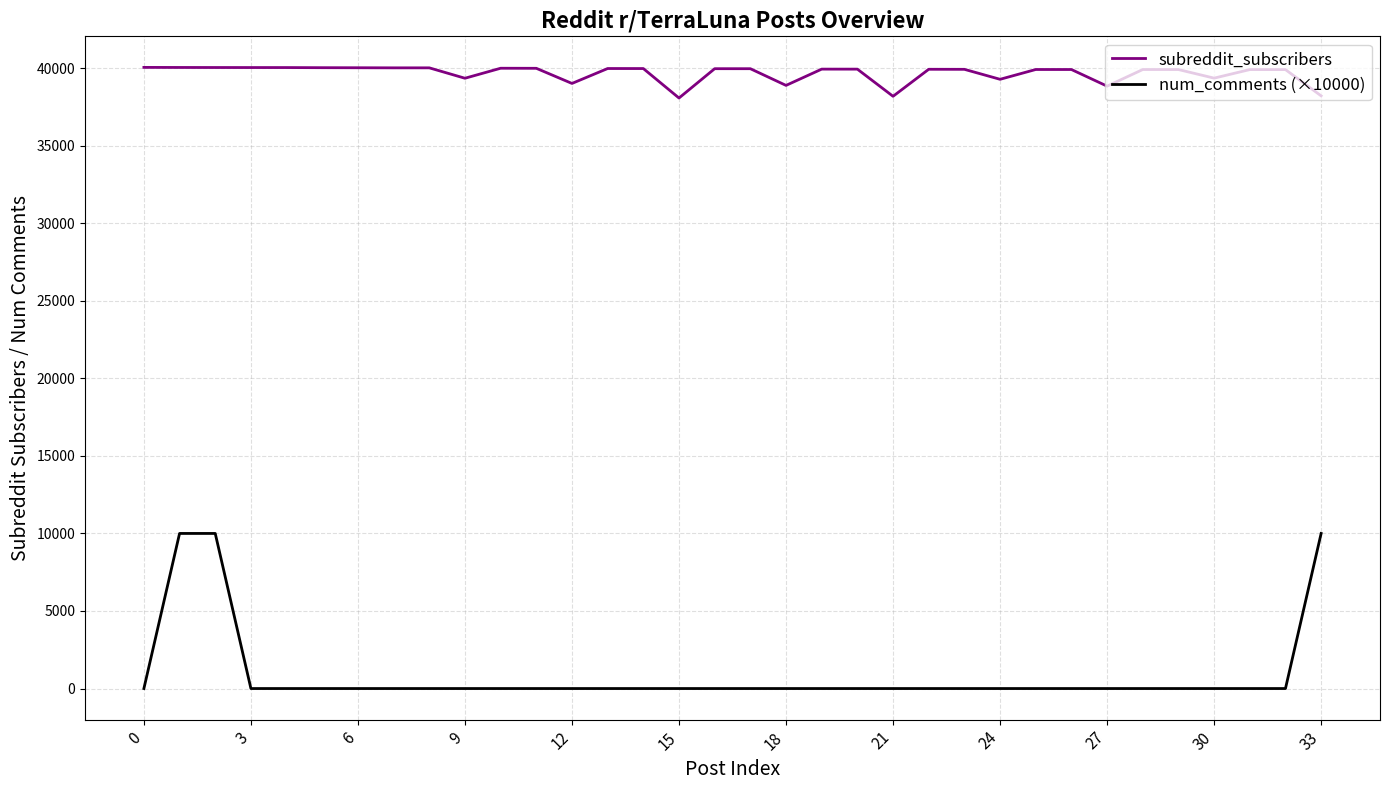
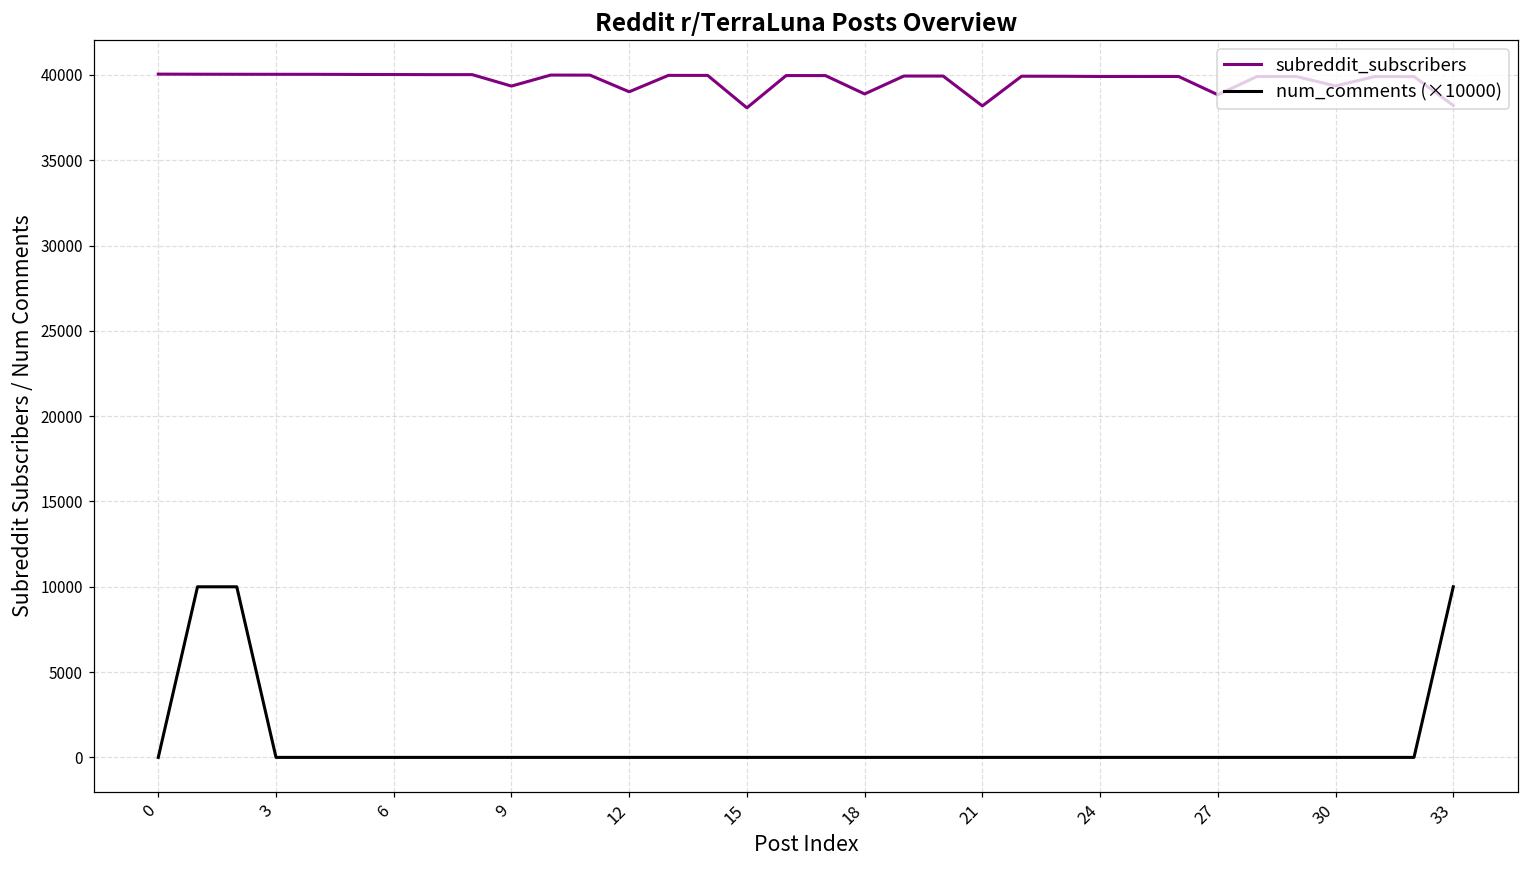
  {
    "subreddit_subscribers": {
      "0": 40100,
      "3": 40000,
      "6": 40000,
      "9": 39400,
      "12": 39000,
      "15": 38100,
      "18": 38900,
      "21": 38200,
-     "24": 39300
+     "24": 39900
    },
    "num_comments (×10000)": {
      "0": 0,
      "3": 0,
      "6": 0,
      "9": 0,
      "12": 0,
      "15": 0,
      "18": 0,
      "21": 0,
      "24": 0,
      "27": 0,
      "30": 0,
      "33": 10000
    }
  }
